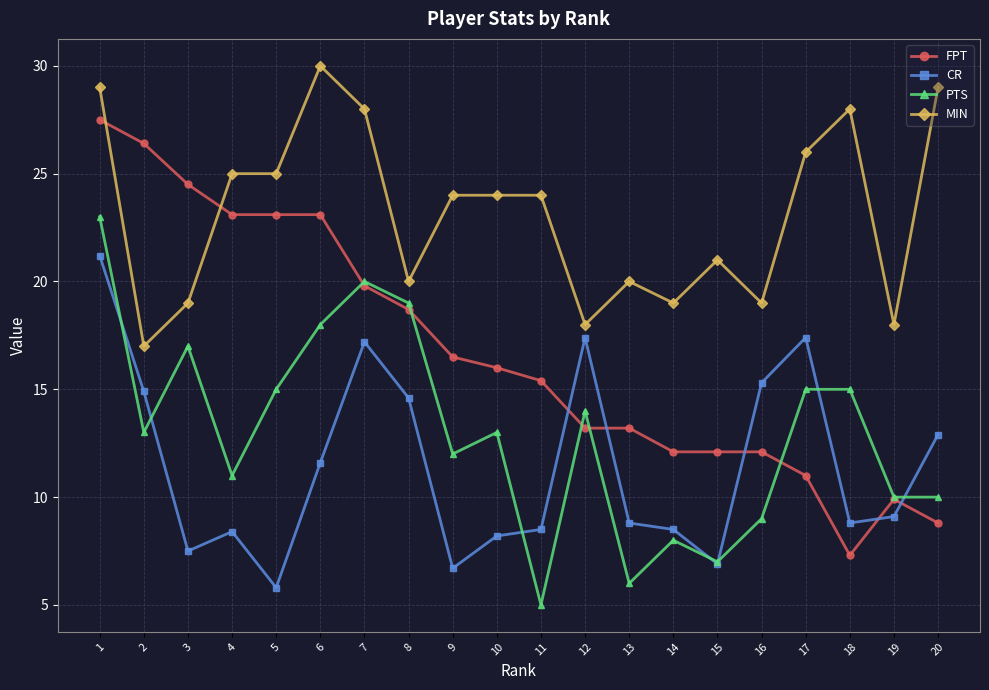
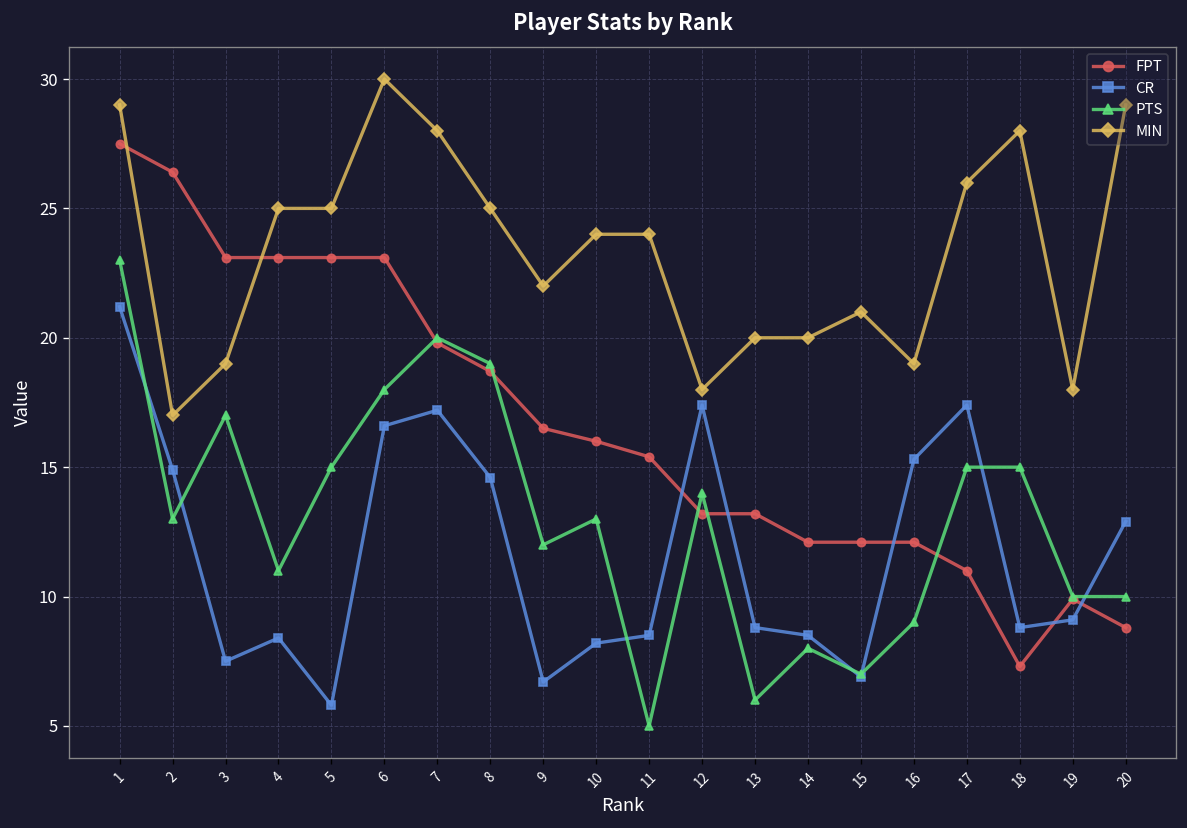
  {
    "FPT": {
      "1": 27.5,
      "2": 26.4,
-     "3": 24.5,
+     "3": 23.1,
      "4": 23.1,
      "5": 23.1,
      "6": 23.1,
      "7": 19.8,
      "8": 18.7,
      "9": 16.5,
      "10": 16.0,
      "11": 15.4,
      "12": 13.2,
      "13": 13.2,
      "14": 12.1,
      "15": 12.1,
      "16": 12.1,
      "17": 11.0,
      "18": 7.3,
      "20": 8.8
    },
    "CR": {
      "1": 21.2,
      "2": 14.9,
      "3": 7.5,
      "4": 8.4,
      "5": 5.8,
-     "6": 11.6,
+     "6": 16.6,
      "7": 17.2,
      "8": 14.6,
      "9": 6.7,
      "10": 8.2,
      "11": 8.5,
      "12": 17.4,
      "13": 8.8,
      "14": 8.5,
      "16": 15.3,
      "17": 17.4,
      "18": 8.8,
      "19": 9.1,
      "20": 12.9
    },
    "PTS": {
      "1": 23.0,
      "2": 13.0,
      "3": 17.0,
      "4": 11.0,
      "5": 15.0,
      "6": 18.0,
      "7": 20.0,
      "8": 19.0,
      "9": 12.0,
      "10": 13.0,
      "11": 5.0,
      "12": 14.0,
      "13": 6.0,
      "14": 8.0,
      "16": 9.0,
      "17": 15.0,
      "18": 15.0,
      "20": 10.0
    },
    "MIN": {
      "1": 29,
      "2": 17,
      "3": 19,
      "4": 25,
      "5": 25,
      "6": 30,
      "7": 28,
-     "8": 20,
-     "9": 24,
+     "8": 25,
+     "9": 22,
      "10": 24,
      "11": 24,
      "12": 18,
      "13": 20,
-     "14": 19,
+     "14": 20,
      "15": 21,
      "16": 19,
      "17": 26,
      "18": 28,
      "19": 18
    }
  }
